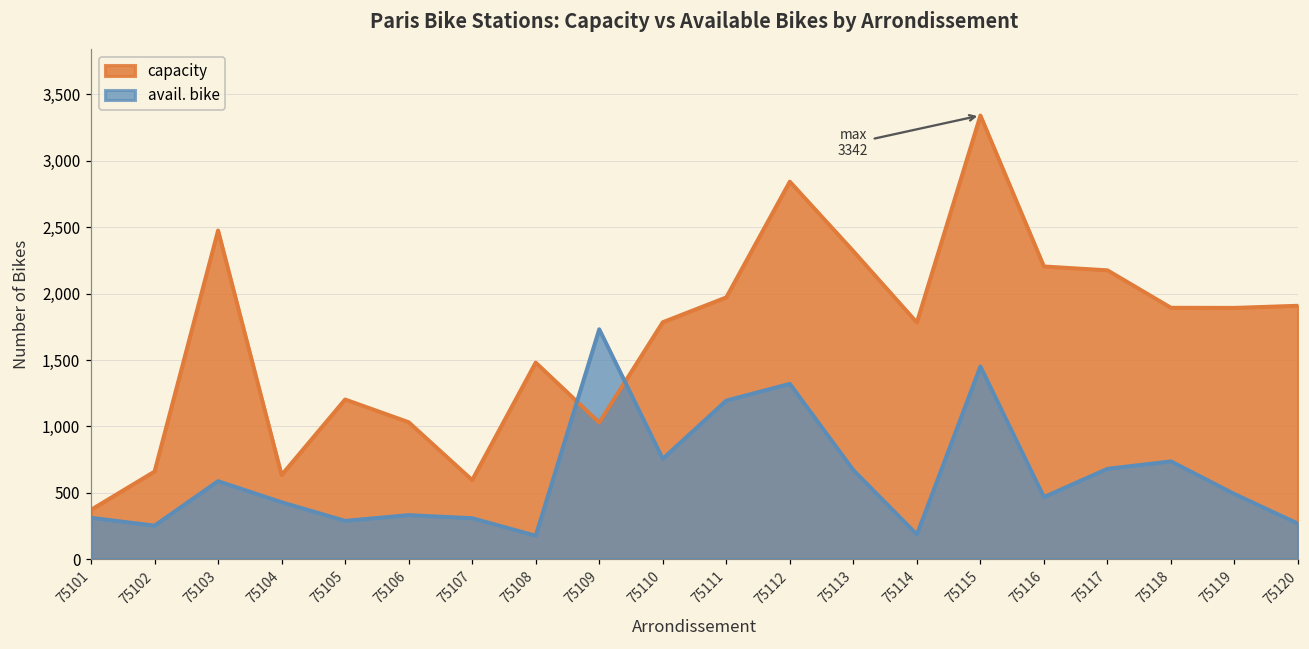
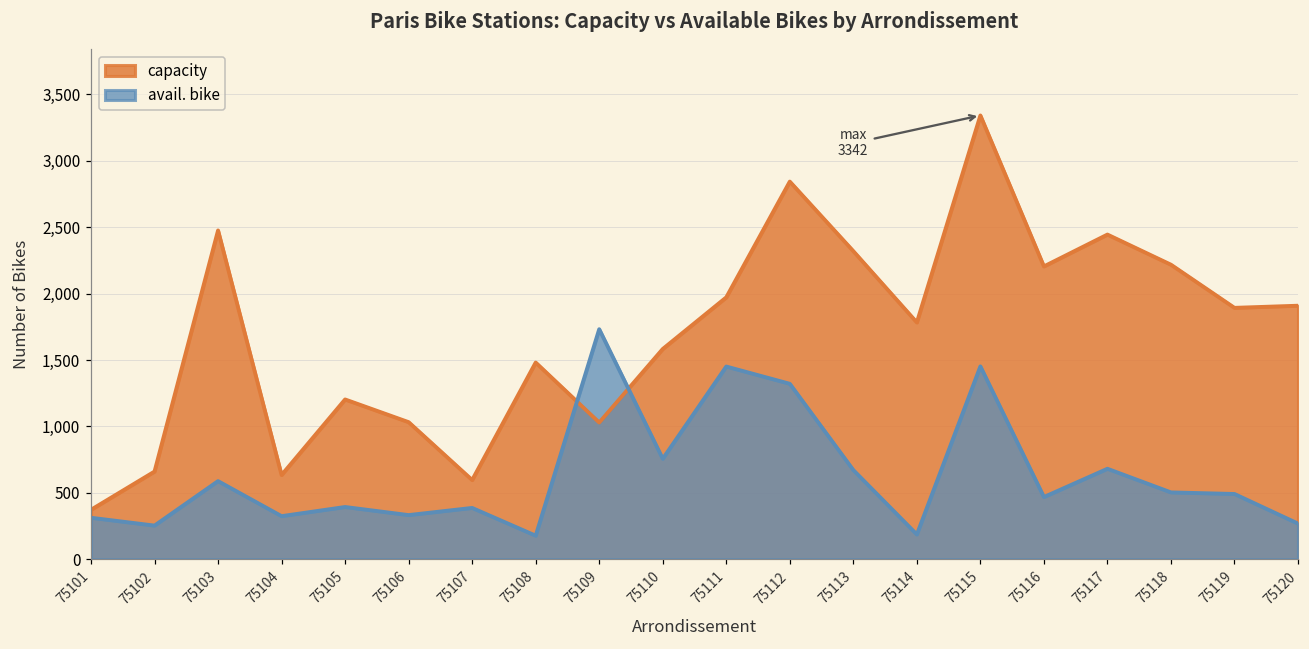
  {
    "capacity": {
      "75101": "370",
      "75102": "660",
      "75103": "2,480",
      "75104": "630",
      "75105": "1,200",
      "75106": "1,030",
      "75107": "600",
      "75108": "1,480",
      "75109": "1,030",
-     "75110": "1,790",
+     "75110": "1,580",
      "75111": "1,970",
      "75112": "2,840",
      "75113": "2,320",
      "75114": "1,780",
      "75116": "2,210",
-     "75117": "2,180",
-     "75118": "1,890",
+     "75117": "2,450",
+     "75118": "2,220",
      "75119": "1,890",
      "75120": "1,910"
    },
    "avail. bike": {
      "75101": "310",
      "75102": "250",
      "75103": "590",
-     "75104": "430",
-     "75105": "290",
+     "75104": "320",
+     "75105": "390",
      "75106": "330",
-     "75107": "310",
+     "75107": "390",
      "75108": "180",
      "75109": "1,730",
      "75110": "760",
-     "75111": "1,200",
+     "75111": "1,450",
      "75112": "1,320",
      "75113": "670",
      "75114": "190",
      "75115": "1,450",
      "75116": "470",
      "75117": "680",
-     "75118": "740",
+     "75118": "500",
      "75119": "490",
      "75120": "270"
    }
  }
